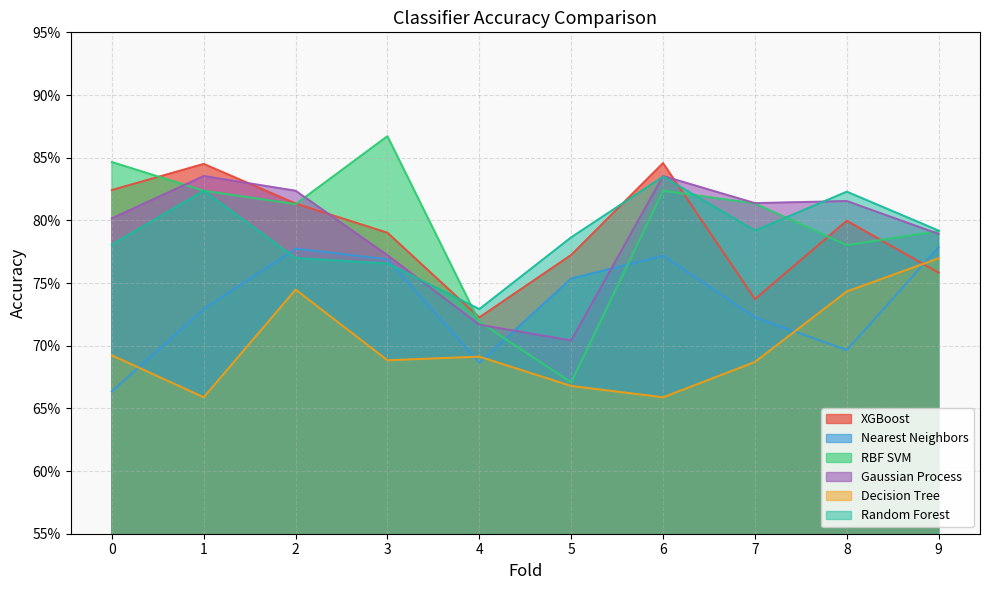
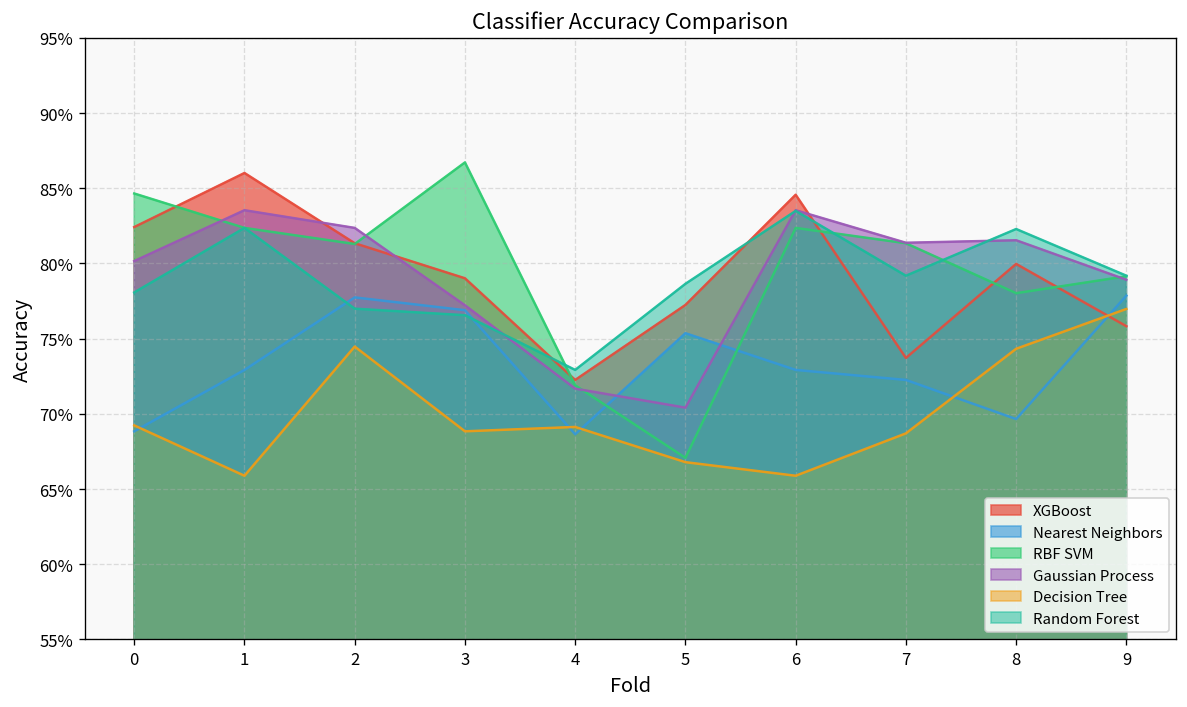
  {
    "XGBoost": {
      "0": "82.4%",
-     "1": "84.5%",
+     "1": "86.0%",
      "3": "79.0%",
      "4": "72.3%",
      "5": "77.2%",
      "6": "84.6%",
      "7": "73.7%",
      "8": "80.0%",
      "9": "75.8%"
    },
    "Nearest Neighbors": {
-     "0": "66.3%",
+     "0": "68.8%",
      "1": "72.9%",
      "2": "77.7%",
      "3": "76.9%",
      "4": "68.6%",
      "5": "75.4%",
-     "6": "77.2%",
+     "6": "72.9%",
      "7": "72.3%",
      "8": "69.7%",
      "9": "77.9%"
    },
    "Gaussian Process": {
      "0": "80.2%",
      "1": "83.5%",
      "2": "82.4%",
      "3": "77.2%",
      "4": "71.7%",
      "5": "70.4%",
      "8": "81.5%",
      "9": "78.9%"
    },
    "Decision Tree": {
      "0": "69.2%",
      "1": "65.9%",
      "2": "74.5%",
      "3": "68.8%",
      "4": "69.1%",
      "5": "66.8%",
      "6": "65.9%",
      "7": "68.7%",
      "8": "74.3%",
      "9": "77.0%"
    }
  }
